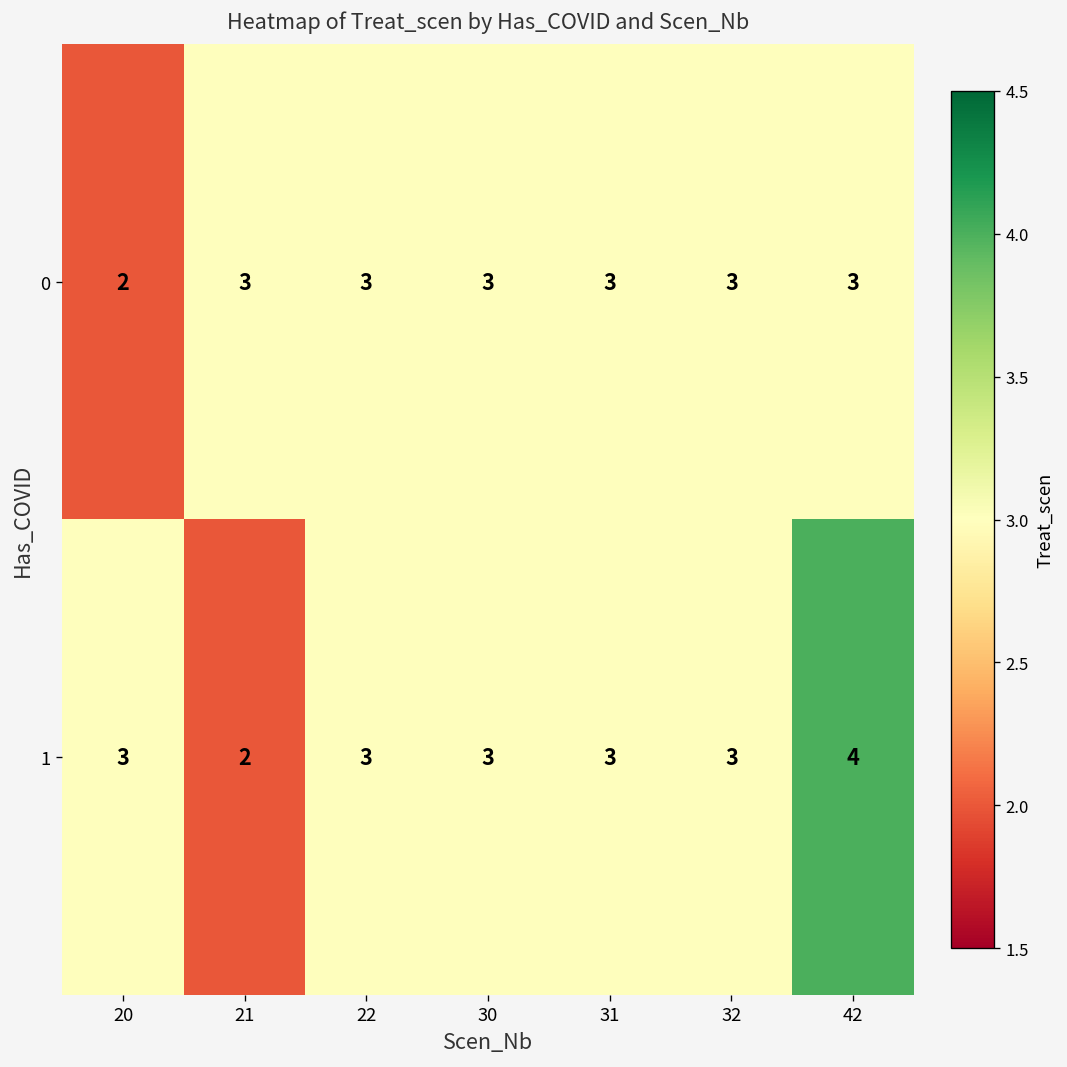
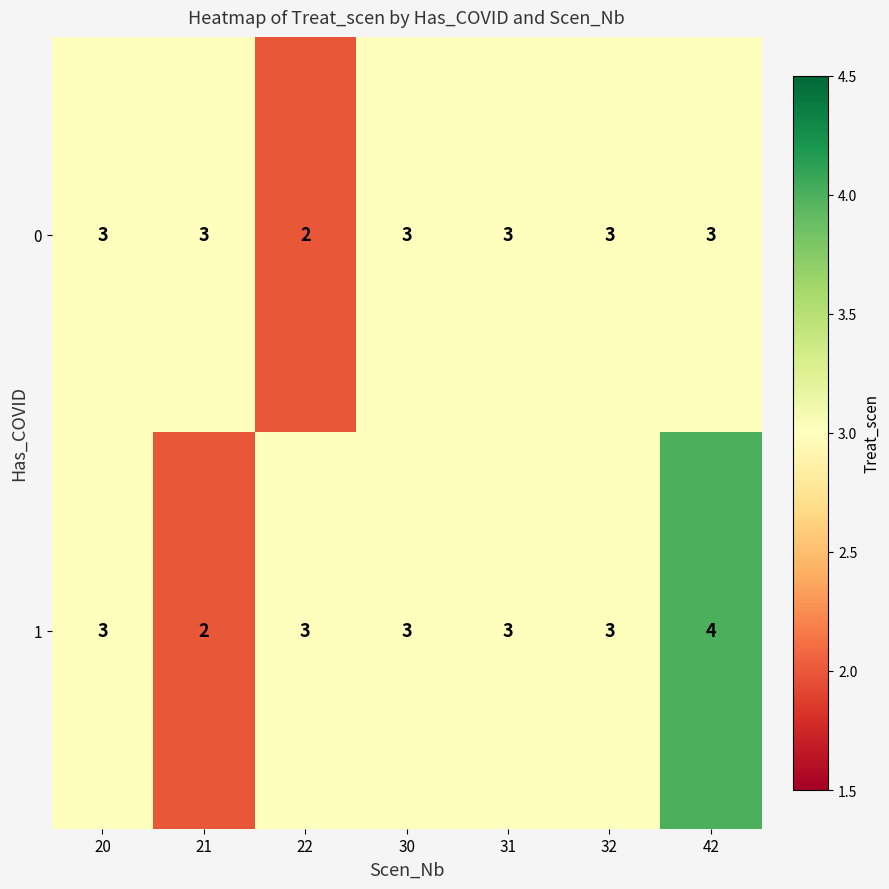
  {
    "0": {
-     "20": 2,
+     "20": 3,
      "21": 3,
-     "22": 3,
+     "22": 2,
      "30": 3,
      "31": 3,
      "32": 3,
      "42": 3
    },
    "1": {
      "20": 3,
      "21": 2,
      "22": 3,
      "30": 3,
      "31": 3,
      "32": 3,
      "42": 4
    }
  }
